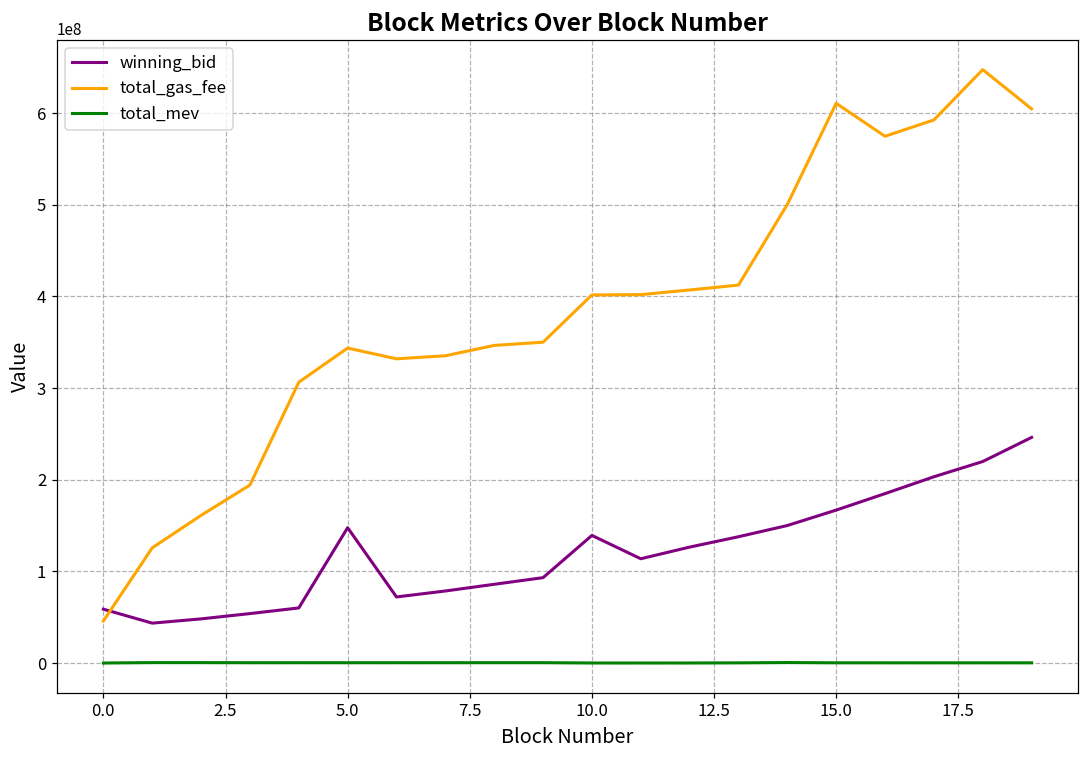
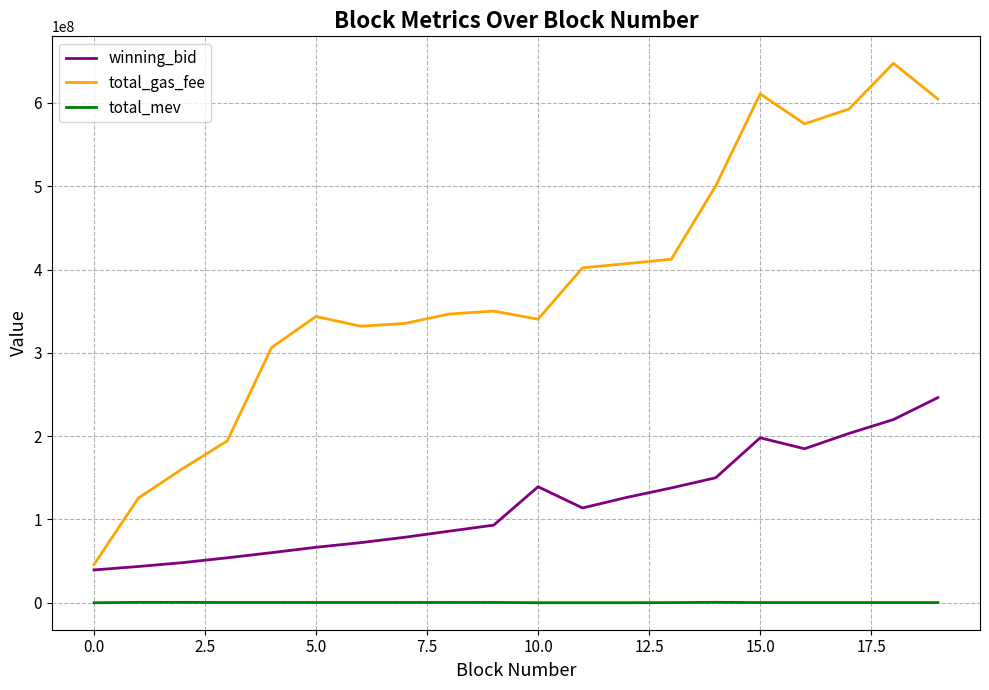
  {
    "winning_bid": {
-     "0.0": 60000000,
-     "5.0": 150000000,
+     "0.0": 40000000,
+     "5.0": 70000000,
      "10.0": 140000000,
-     "15.0": 170000000
+     "15.0": 200000000
    },
    "total_gas_fee": {
      "0.0": 50000000,
      "5.0": 340000000,
-     "10.0": 400000000,
+     "10.0": 340000000,
      "15.0": 610000000
    },
    "total_mev": {
      "0.0": 0,
      "5.0": 0,
      "10.0": 0,
      "15.0": 0
    }
  }
